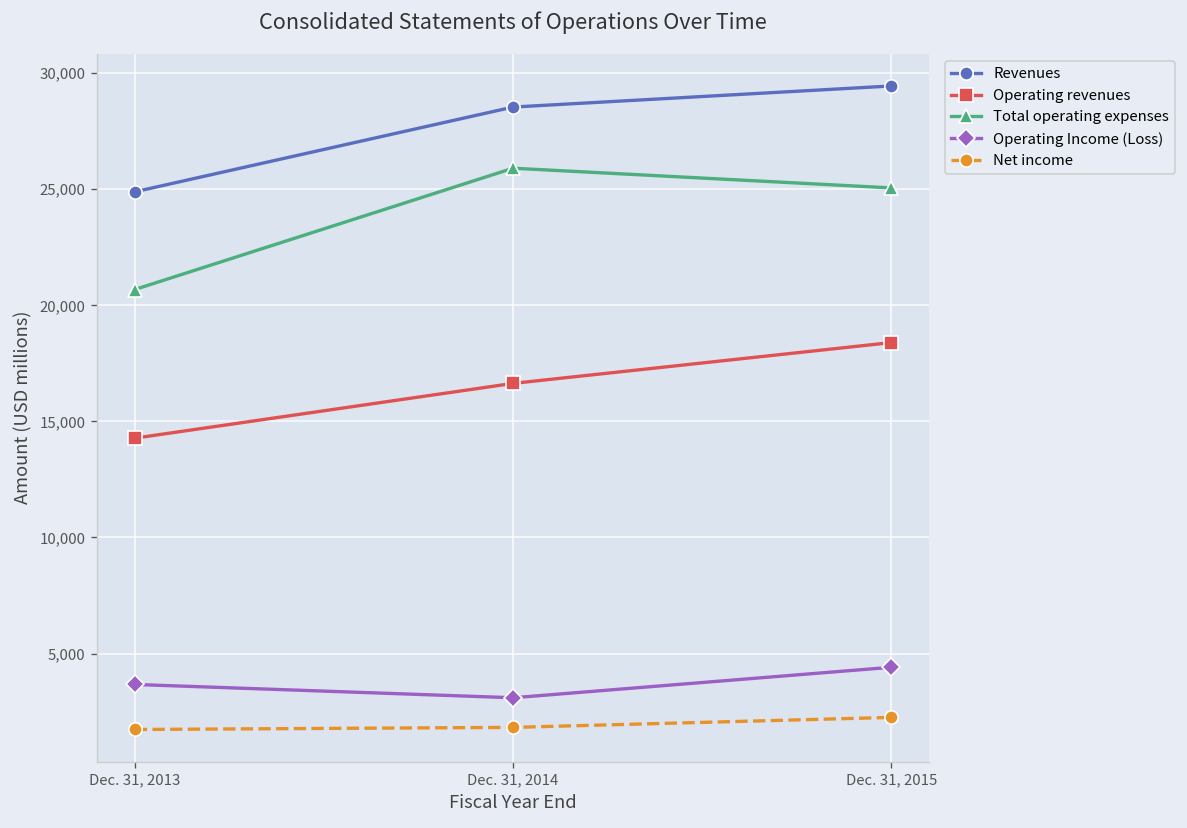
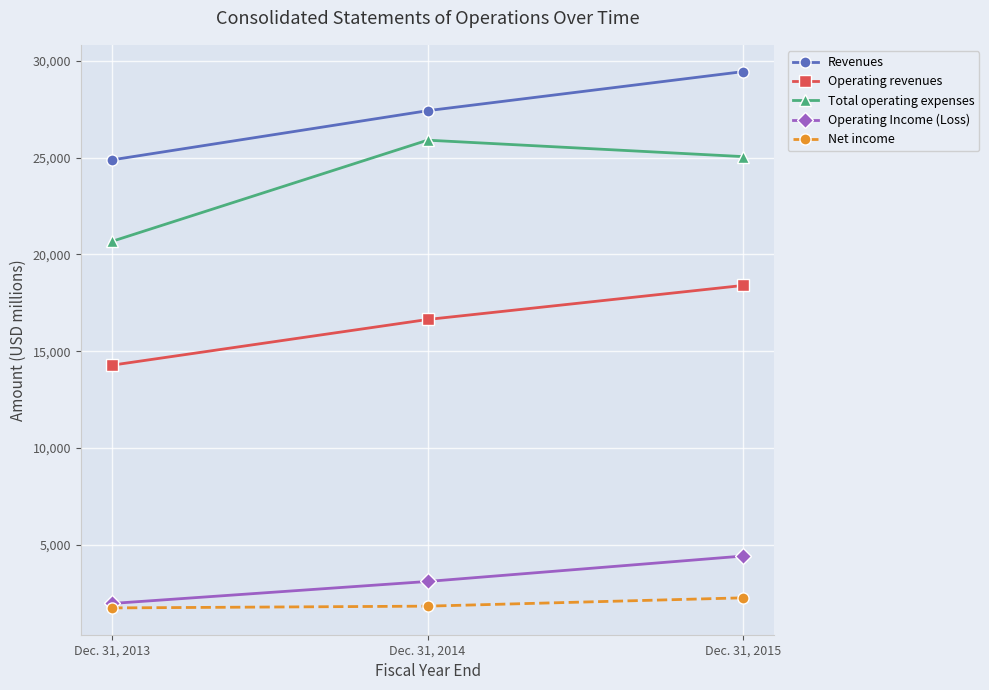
  {
    "Revenues": {
      "Dec. 31, 2013": "24,900",
-     "Dec. 31, 2014": "28,500",
+     "Dec. 31, 2014": "27,400",
      "Dec. 31, 2015": "29,400"
    },
    "Operating revenues": {
      "Dec. 31, 2013": "14,300",
      "Dec. 31, 2014": "16,600",
      "Dec. 31, 2015": "18,400"
    },
    "Total operating expenses": {
      "Dec. 31, 2013": "20,700",
      "Dec. 31, 2014": "25,900",
      "Dec. 31, 2015": "25,100"
    },
    "Operating Income (Loss)": {
-     "Dec. 31, 2013": "3,700",
+     "Dec. 31, 2013": "2,000",
      "Dec. 31, 2014": "3,100",
      "Dec. 31, 2015": "4,400"
    },
    "Net income": {
      "Dec. 31, 2013": "1,700",
      "Dec. 31, 2014": "1,800",
      "Dec. 31, 2015": "2,300"
    }
  }
